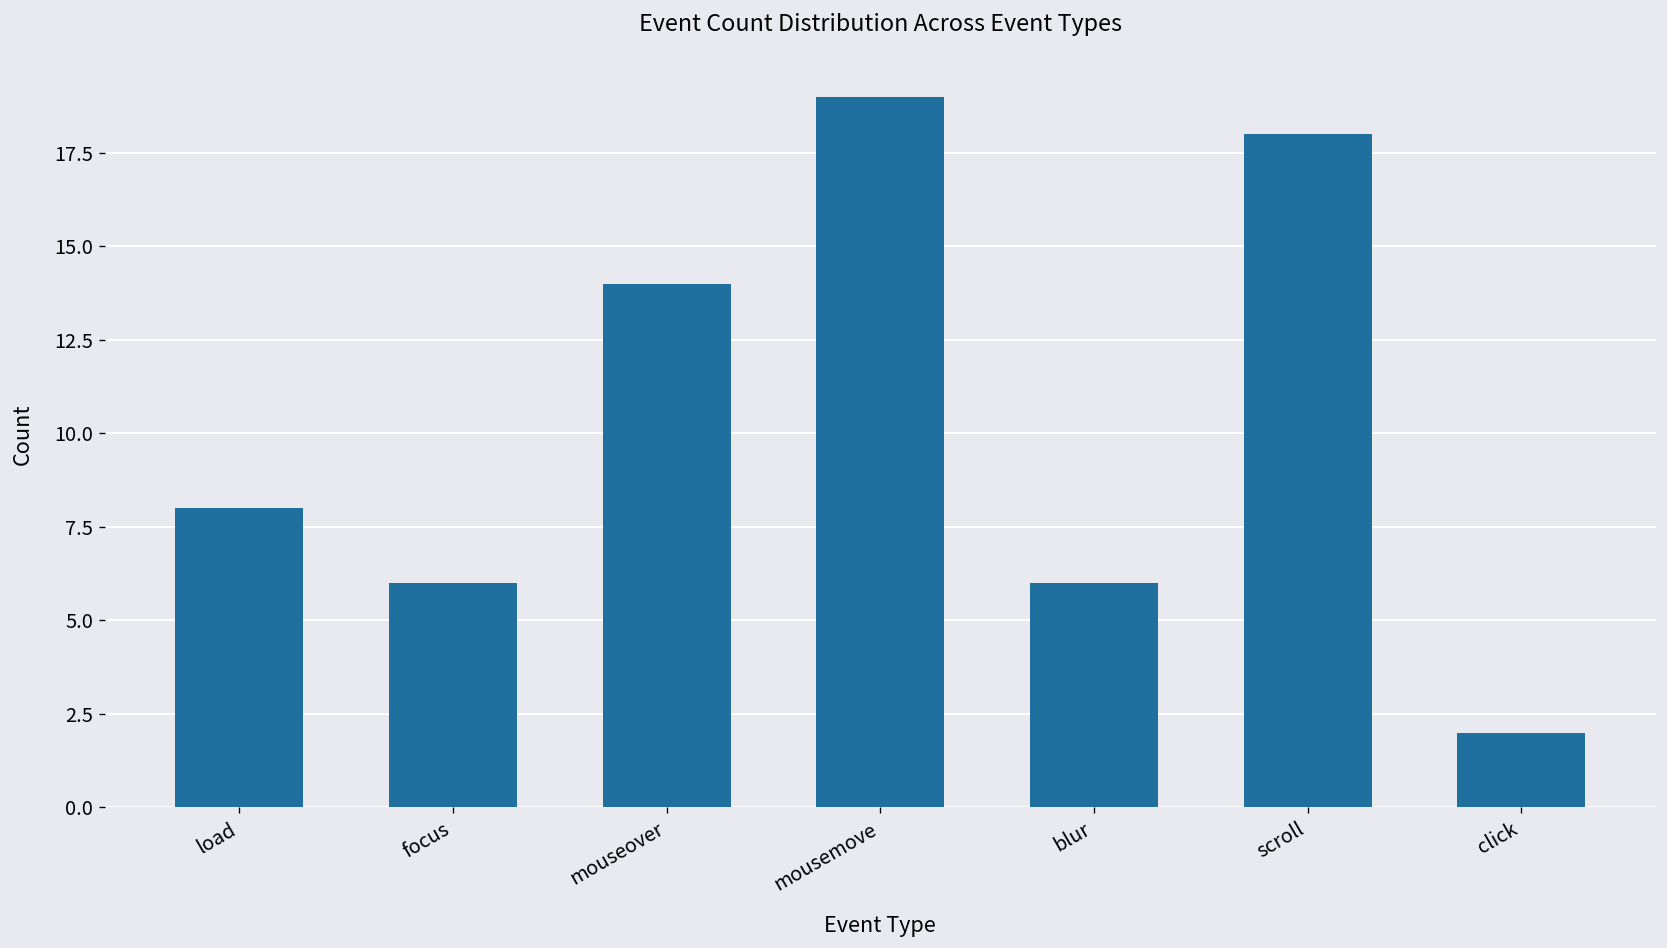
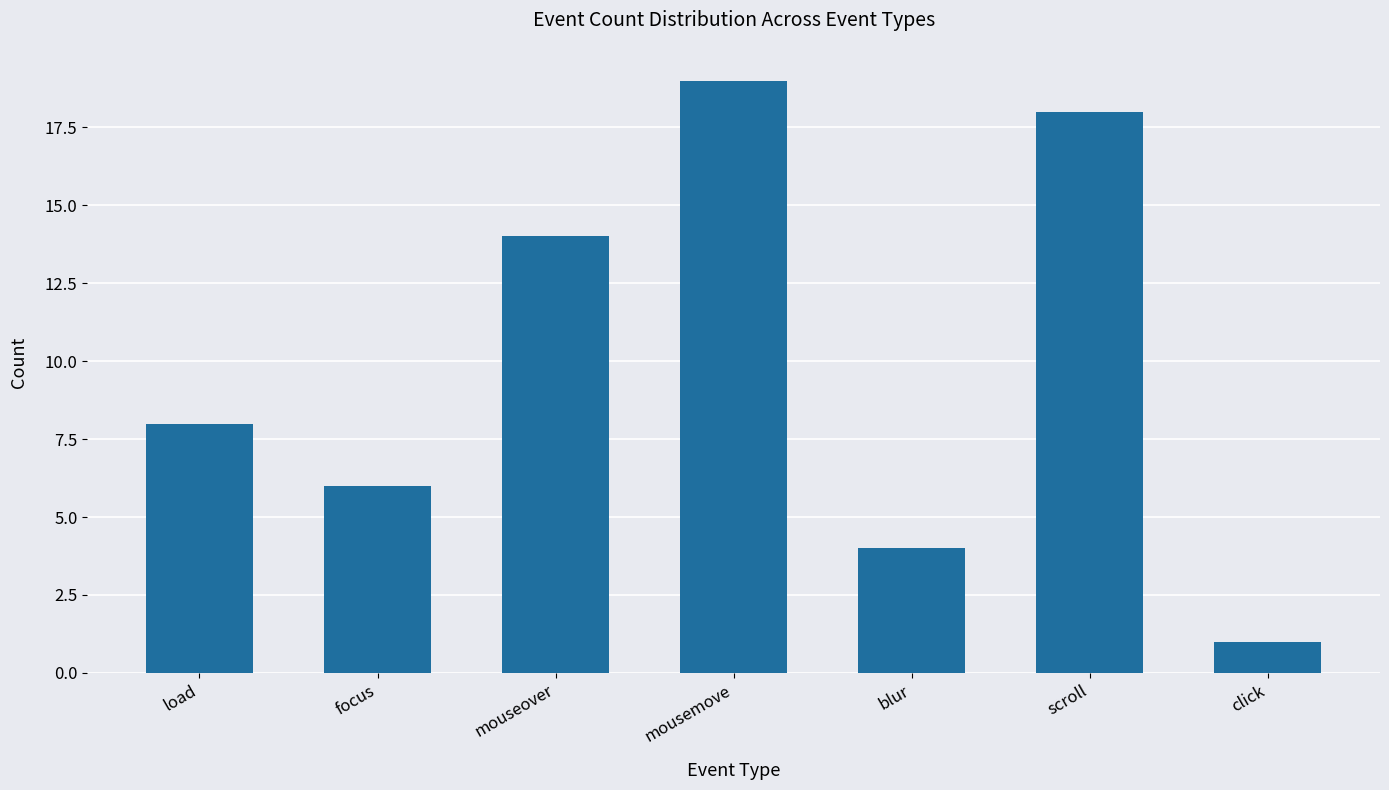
  {
    "load": 8,
    "focus": 6,
    "mouseover": 14,
    "mousemove": 19,
-   "blur": 6,
+   "blur": 4,
    "scroll": 18,
-   "click": 2
+   "click": 1
  }
